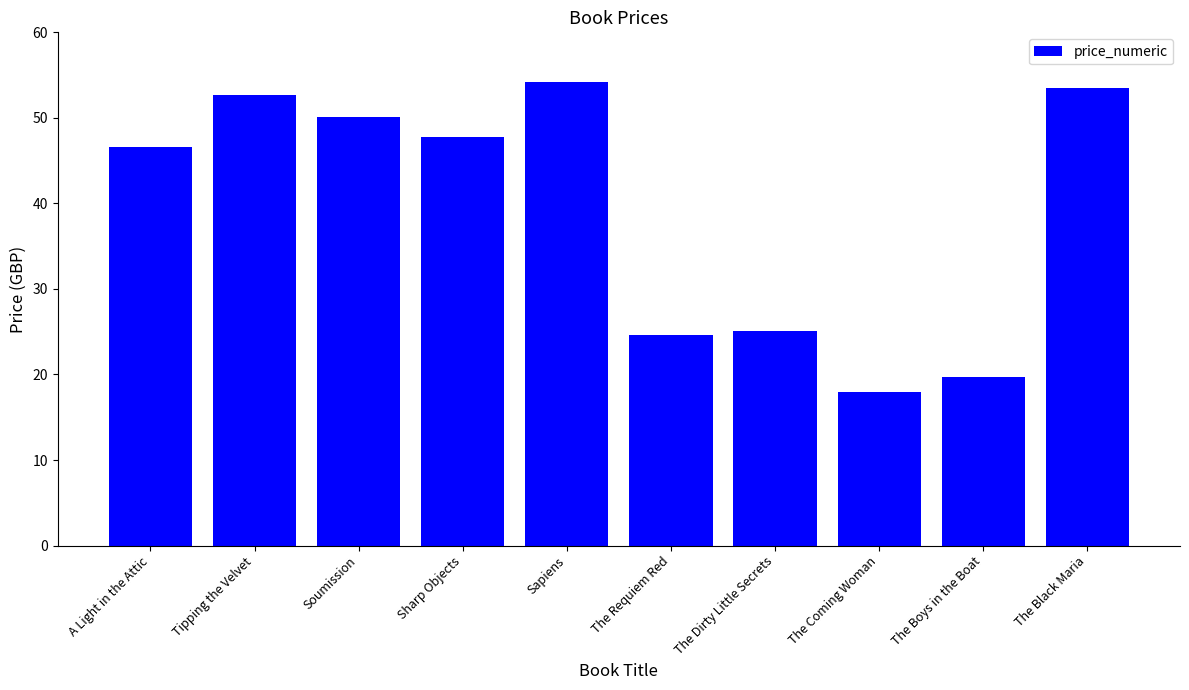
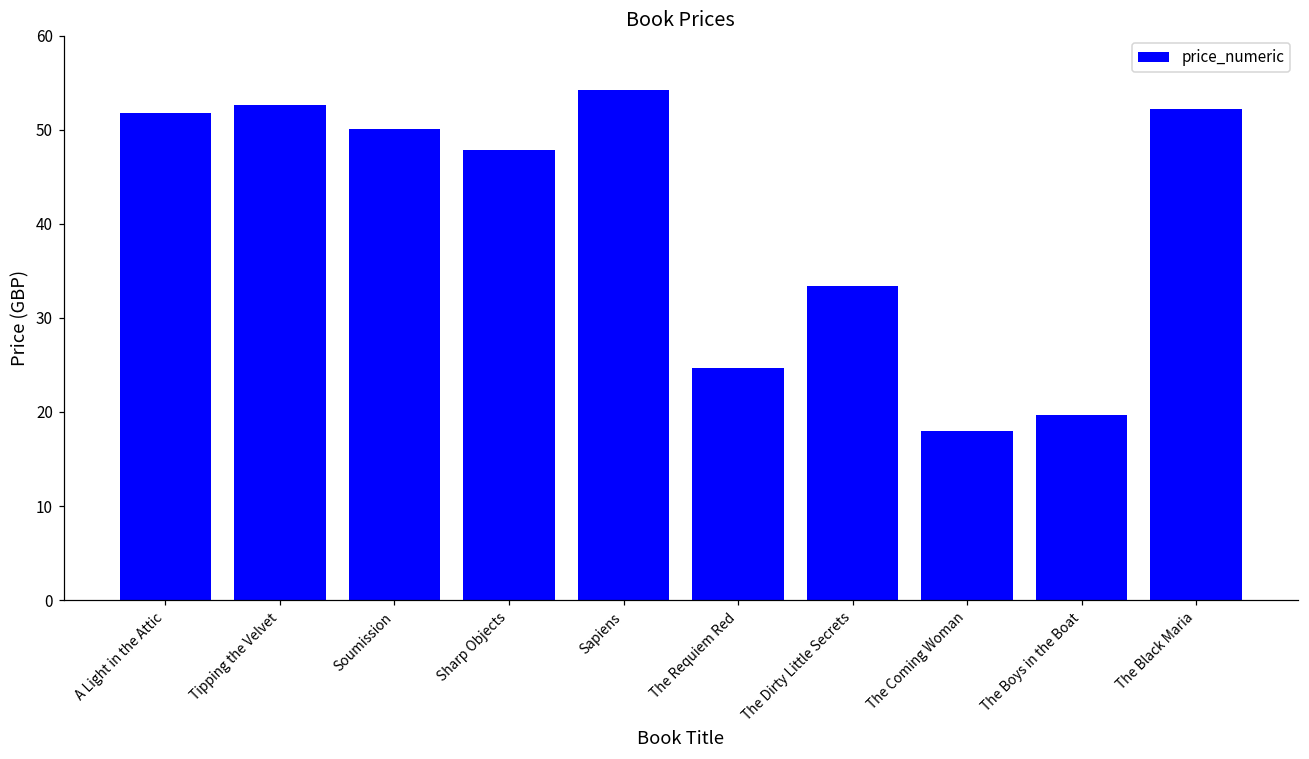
  {
-   "A Light in the Attic": 47,
+   "A Light in the Attic": 52,
    "Tipping the Velvet": 53,
    "Soumission": 50,
    "Sharp Objects": 48,
    "Sapiens": 54,
    "The Requiem Red": 25,
-   "The Dirty Little Secrets": 25,
+   "The Dirty Little Secrets": 33,
    "The Coming Woman": 18,
    "The Boys in the Boat": 20,
-   "The Black Maria": 53
+   "The Black Maria": 52
  }
